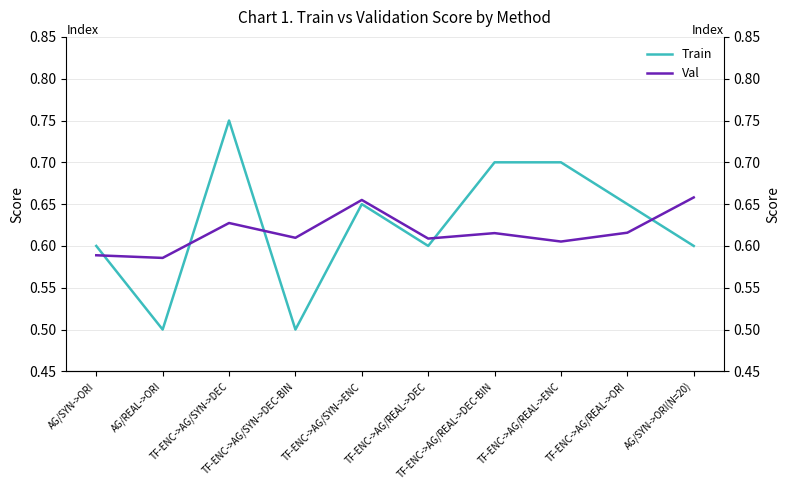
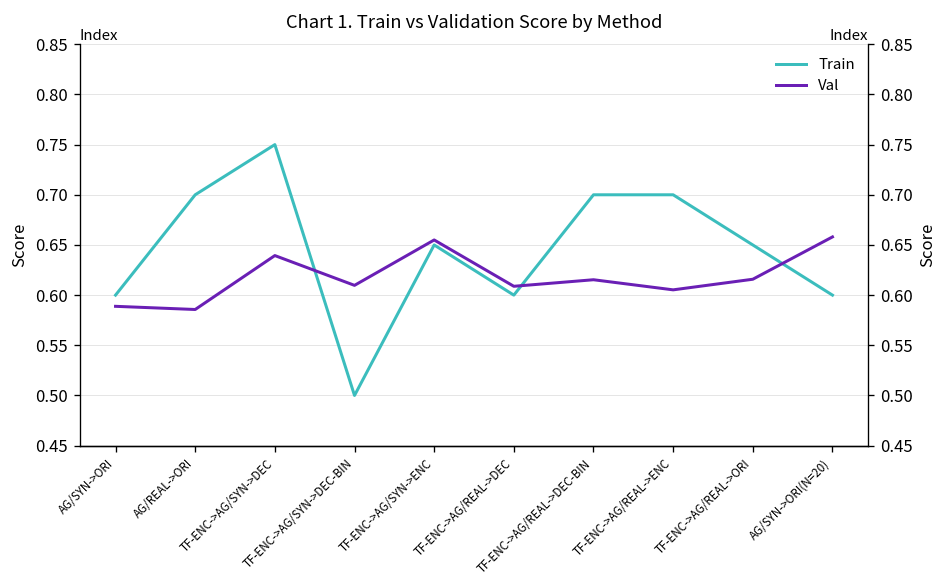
  {
    "Train": {
      "AG/SYN->ORI": 0.6,
-     "AG/REAL->ORI": 0.5,
+     "AG/REAL->ORI": 0.7,
      "TF-ENC->AG/SYN->DEC": 0.75,
      "TF-ENC->AG/SYN->DEC-BIN": 0.5,
      "TF-ENC->AG/SYN->ENC": 0.65,
      "TF-ENC->AG/REAL->DEC": 0.6,
      "TF-ENC->AG/REAL->DEC-BIN": 0.7,
      "TF-ENC->AG/REAL->ENC": 0.7,
      "TF-ENC->AG/REAL->ORI": 0.65,
      "AG/SYN->ORI(N=20)": 0.6
    },
    "Val": {
      "AG/SYN->ORI": 0.59,
      "AG/REAL->ORI": 0.59,
-     "TF-ENC->AG/SYN->DEC": 0.63,
+     "TF-ENC->AG/SYN->DEC": 0.64,
      "TF-ENC->AG/SYN->DEC-BIN": 0.61,
      "TF-ENC->AG/SYN->ENC": 0.65,
      "TF-ENC->AG/REAL->DEC": 0.61,
      "TF-ENC->AG/REAL->DEC-BIN": 0.62,
      "TF-ENC->AG/REAL->ENC": 0.61,
      "TF-ENC->AG/REAL->ORI": 0.62,
      "AG/SYN->ORI(N=20)": 0.66
    }
  }
